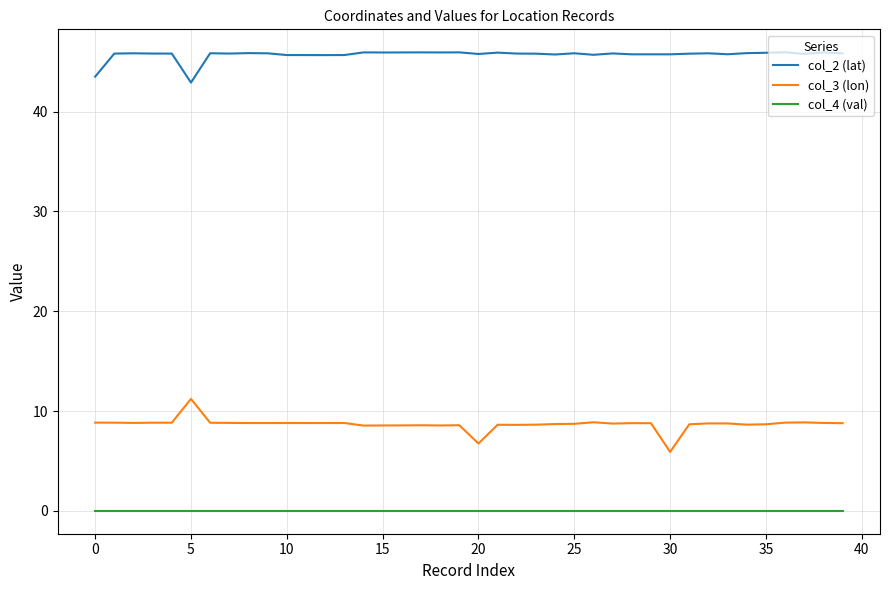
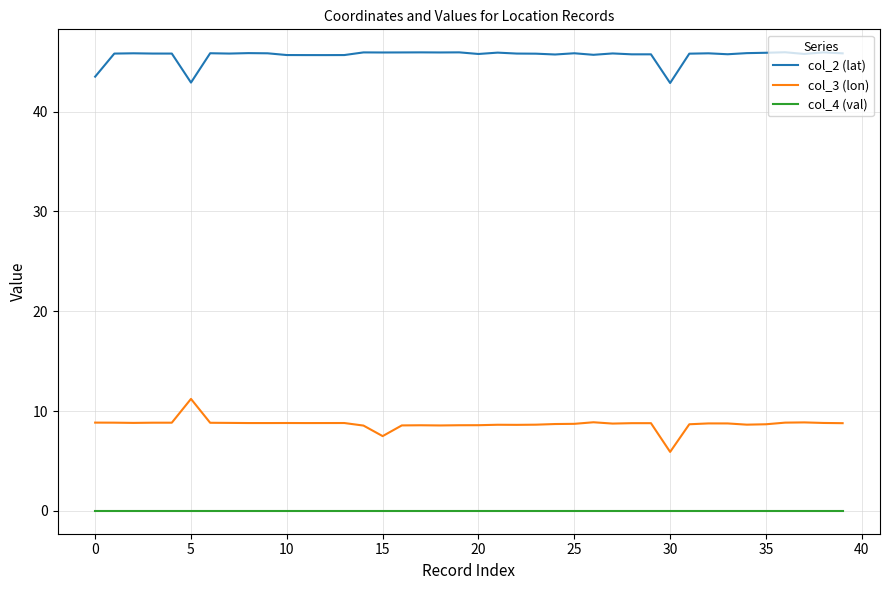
  {
    "col_2 (lat)": {
      "0": 44,
      "5": 43,
      "10": 46,
      "15": 46,
      "20": 46,
      "25": 46,
-     "30": 46,
+     "30": 43,
      "35": 46
    },
    "col_3 (lon)": {
      "0": 9,
      "5": 11,
      "10": 9,
-     "15": 9,
-     "20": 7,
+     "15": 7,
+     "20": 9,
      "25": 9,
      "30": 6,
      "35": 9
    },
    "col_4 (val)": {
      "0": 0,
      "5": 0,
      "10": 0,
      "15": 0,
      "20": 0,
      "25": 0,
      "30": 0,
      "35": 0
    }
  }
